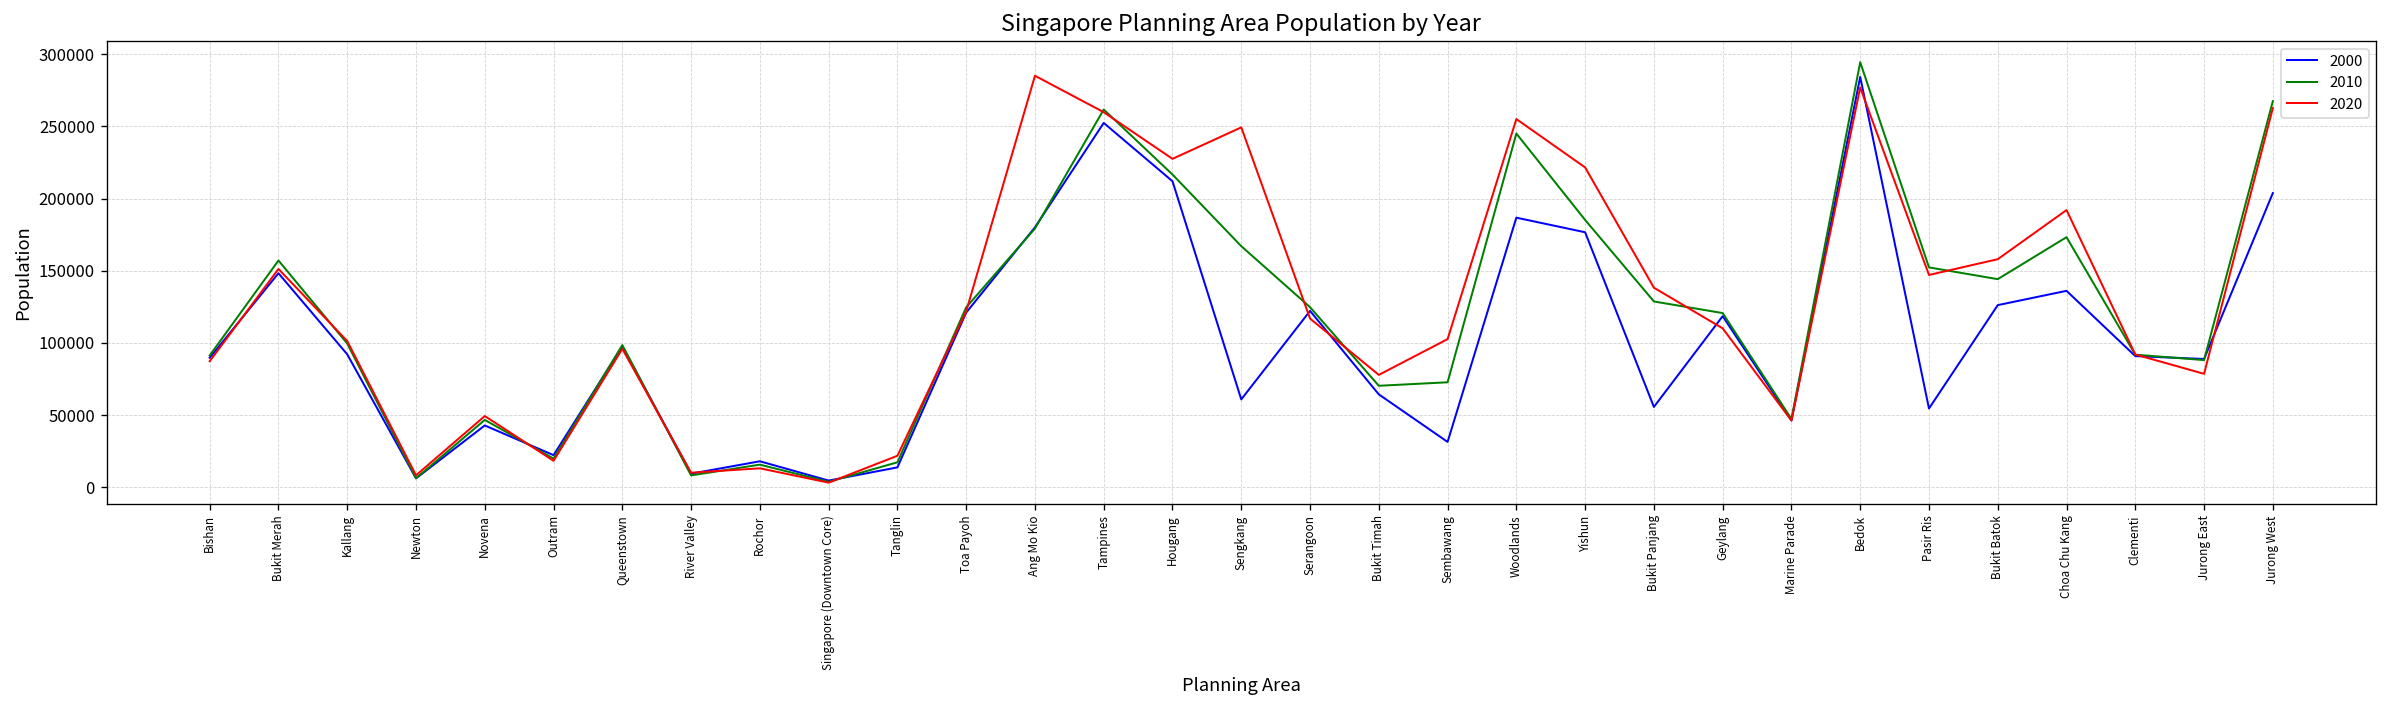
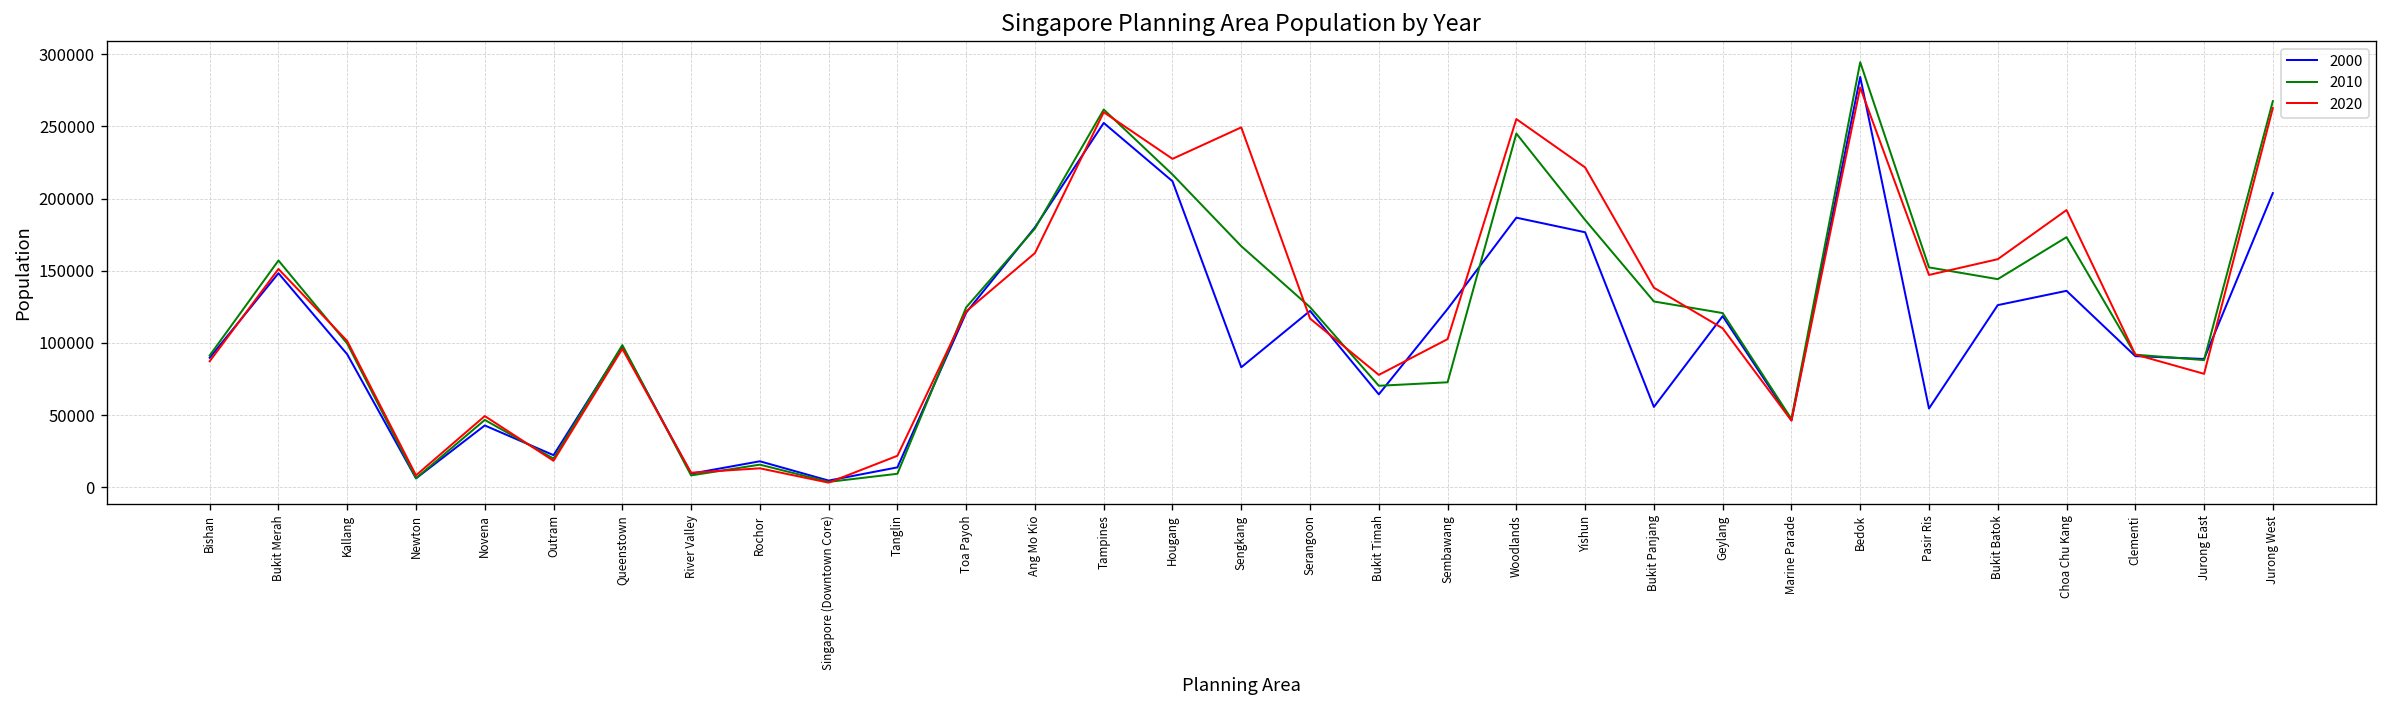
  {
    "2000": {
      "Bukit Merah": 148000,
      "Kallang": 92000,
      "Novena": 43000,
      "Outram": 22000,
      "Rochor": 18000,
      "Tanglin": 14000,
      "Tampines": 252000,
      "Hougang": 212000,
-     "Sengkang": 61000,
+     "Sengkang": 83000,
      "Serangoon": 122000,
      "Bukit Timah": 64000,
-     "Sembawang": 31000,
+     "Sembawang": 124000,
      "Woodlands": 187000,
      "Yishun": 177000,
      "Bukit Panjang": 56000,
      "Geylang": 119000,
      "Bedok": 284000,
      "Pasir Ris": 55000,
      "Bukit Batok": 126000,
      "Choa Chu Kang": 136000,
      "Jurong West": 204000
    },
    "2010": {
      "Bukit Merah": 157000,
      "Novena": 47000,
      "Rochor": 16000,
-     "Tanglin": 17000,
+     "Tanglin": 9000,
      "Toa Payoh": 125000,
      "Hougang": 217000,
      "Sengkang": 167000,
      "Serangoon": 125000,
      "Bukit Timah": 70000,
      "Sembawang": 73000,
      "Woodlands": 245000,
      "Yishun": 185000,
      "Bukit Panjang": 129000,
      "Geylang": 121000,
      "Bedok": 295000,
      "Pasir Ris": 152000,
      "Bukit Batok": 144000,
      "Choa Chu Kang": 173000,
      "Jurong West": 268000
    },
    "2020": {
      "Bishan": 87000,
      "Bukit Merah": 151000,
      "Novena": 49000,
      "Rochor": 13000,
      "Tanglin": 22000,
-     "Ang Mo Kio": 285000,
+     "Ang Mo Kio": 162000,
      "Hougang": 228000,
      "Sengkang": 249000,
      "Serangoon": 117000,
      "Bukit Timah": 78000,
      "Sembawang": 103000,
      "Woodlands": 255000,
      "Yishun": 222000,
      "Bukit Panjang": 138000,
      "Geylang": 110000,
      "Bedok": 277000,
      "Pasir Ris": 147000,
      "Bukit Batok": 158000,
      "Choa Chu Kang": 192000,
      "Jurong East": 79000,
      "Jurong West": 263000
    }
  }
